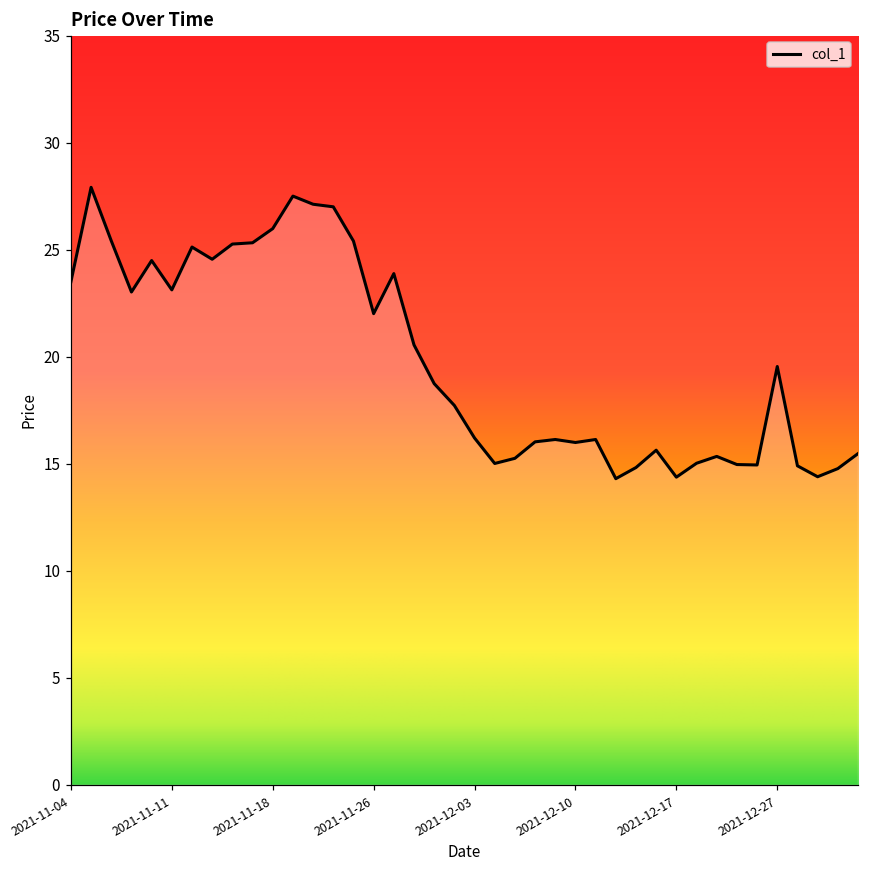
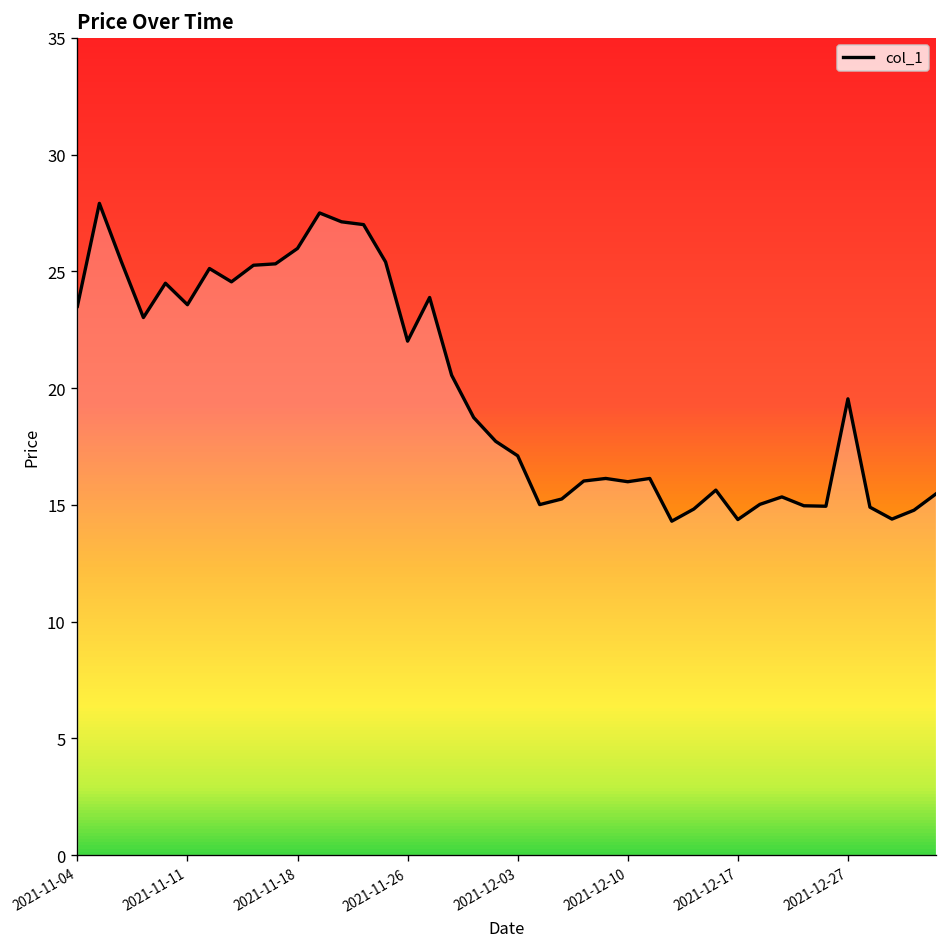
  {
    "2021-11-04": 23.5,
-   "2021-11-11": 23.1,
+   "2021-11-11": 23.6,
    "2021-11-18": 26.0,
    "2021-11-26": 22.0,
-   "2021-12-03": 16.2,
+   "2021-12-03": 17.1,
    "2021-12-10": 16.0,
    "2021-12-17": 14.4,
    "2021-12-27": 19.5
  }
